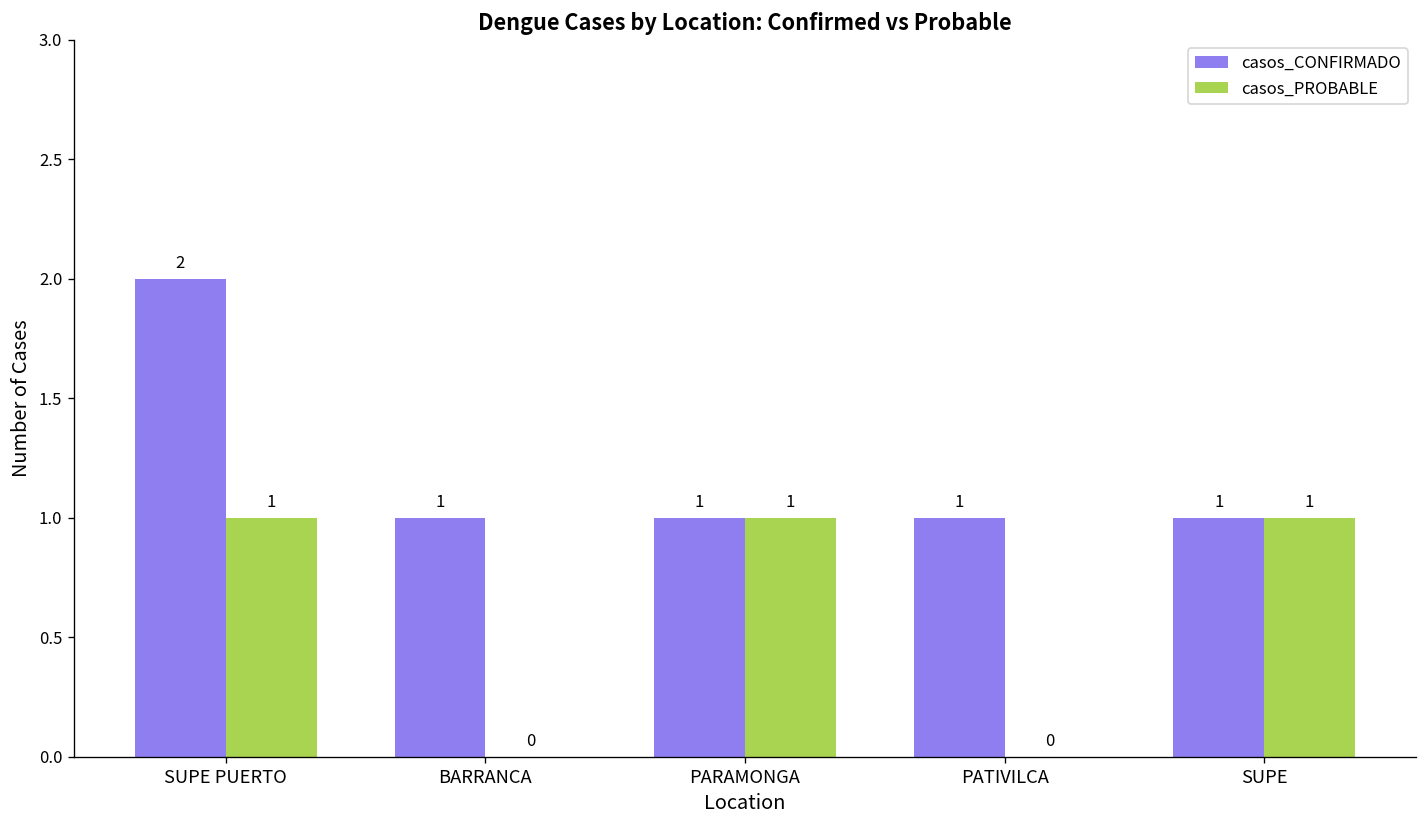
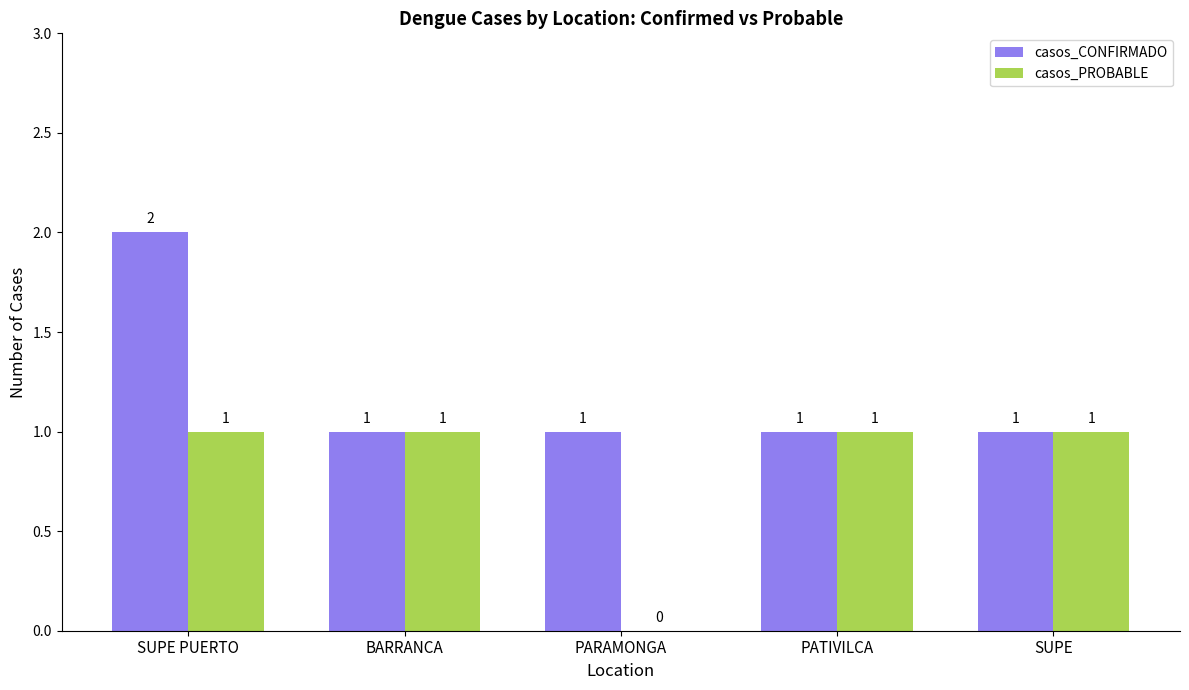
  {
    "casos_CONFIRMADO": {
      "SUPE PUERTO": 2,
      "BARRANCA": 1,
      "PARAMONGA": 1,
      "PATIVILCA": 1,
      "SUPE": 1
    },
    "casos_PROBABLE": {
      "SUPE PUERTO": 1,
-     "BARRANCA": 0,
-     "PARAMONGA": 1,
-     "PATIVILCA": 0,
+     "BARRANCA": 1,
+     "PARAMONGA": 0,
+     "PATIVILCA": 1,
      "SUPE": 1
    }
  }
